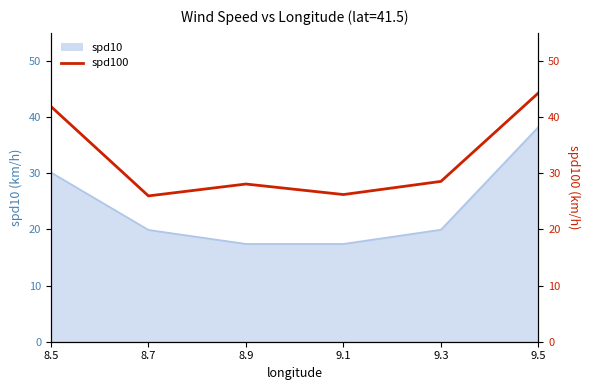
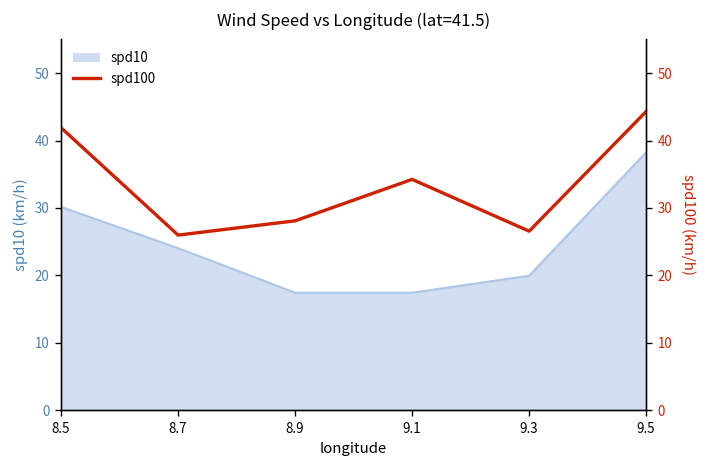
  {
    "spd10": {
      "8.5": 30,
-     "8.7": 20,
+     "8.7": 24,
      "8.9": 17,
      "9.1": 17,
      "9.3": 20,
      "9.5": 38
    },
    "spd100": {
      "8.5": 42,
      "8.7": 26,
      "8.9": 28,
-     "9.1": 26,
-     "9.3": 29,
+     "9.1": 34,
+     "9.3": 27,
      "9.5": 44
    }
  }
